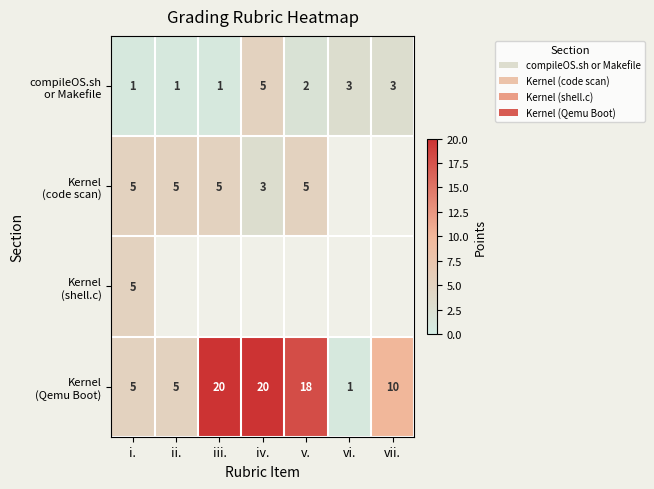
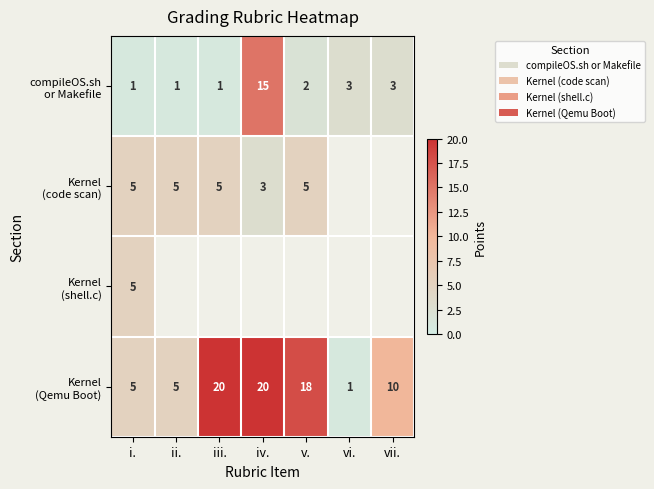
  {
    "compileOS.sh or Makefile": {
      "i.": 1,
      "ii.": 1,
      "iii.": 1,
-     "iv.": 5,
+     "iv.": 15,
      "v.": 2,
      "vi.": 3,
      "vii.": 3
    },
    "Kernel (code scan)": {
      "i.": 5,
      "ii.": 5,
      "iii.": 5,
      "iv.": 3,
      "v.": 5
    },
    "Kernel (shell.c)": {
      "i.": 5
    },
    "Kernel (Qemu Boot)": {
      "i.": 5,
      "ii.": 5,
      "iii.": 20,
      "iv.": 20,
      "v.": 18,
      "vi.": 1,
      "vii.": 10
    }
  }
